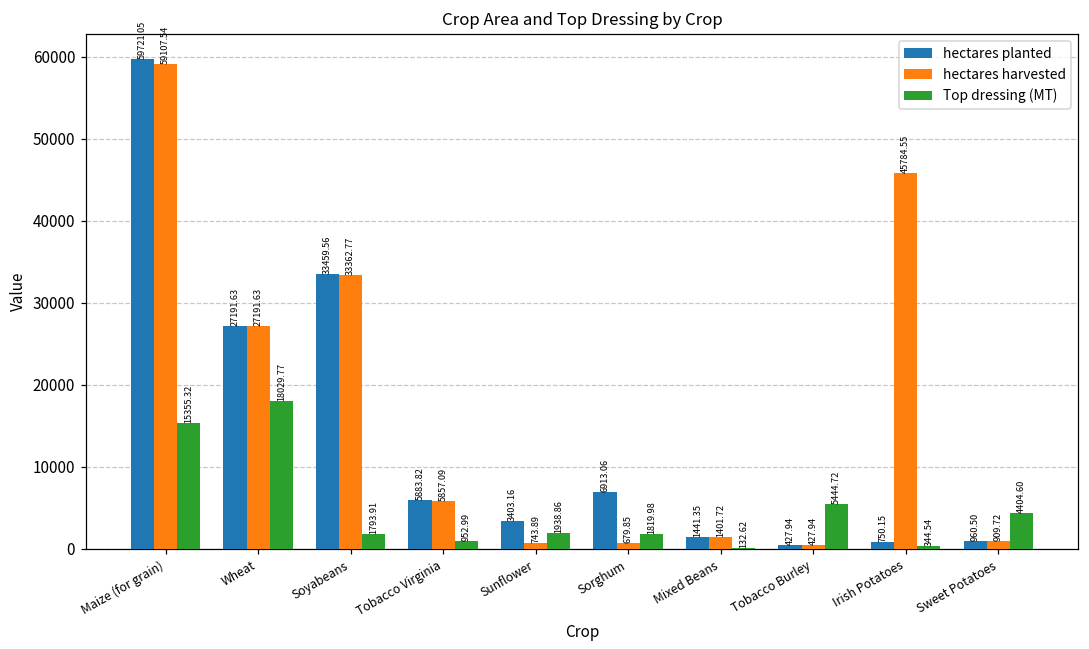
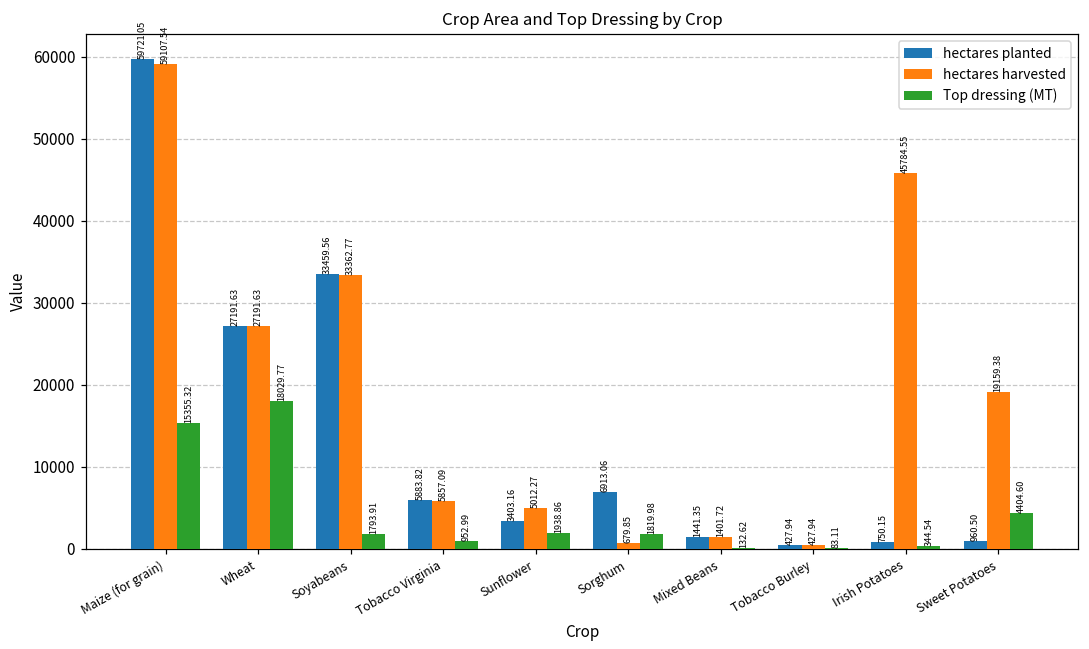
  {
    "hectares planted": {
      "Maize (for grain)": 59721.05,
      "Wheat": 27191.63,
      "Soyabeans": 33459.56,
      "Tobacco Virginia": 5883.82,
      "Sunflower": 3403.16,
      "Sorghum": 6913.06,
      "Mixed Beans": 1441.35,
      "Tobacco Burley": 427.94,
      "Irish Potatoes": 750.15,
      "Sweet Potatoes": 960.50
    },
    "hectares harvested": {
      "Maize (for grain)": 59107.54,
      "Wheat": 27191.63,
      "Soyabeans": 33362.77,
      "Tobacco Virginia": 5857.09,
-     "Sunflower": 743.89,
+     "Sunflower": 5012.27,
      "Sorghum": 679.85,
      "Mixed Beans": 1401.72,
      "Tobacco Burley": 427.94,
      "Irish Potatoes": 45784.55,
-     "Sweet Potatoes": 909.72
+     "Sweet Potatoes": 19159.38
    },
    "Top dressing (MT)": {
      "Maize (for grain)": 15355.32,
      "Wheat": 18029.77,
      "Soyabeans": 1793.91,
      "Tobacco Virginia": 952.99,
      "Sunflower": 1938.86,
      "Sorghum": 1819.98,
      "Mixed Beans": 132.62,
-     "Tobacco Burley": 5444.72,
+     "Tobacco Burley": 83.11,
      "Irish Potatoes": 344.54,
      "Sweet Potatoes": 4404.60
    }
  }
